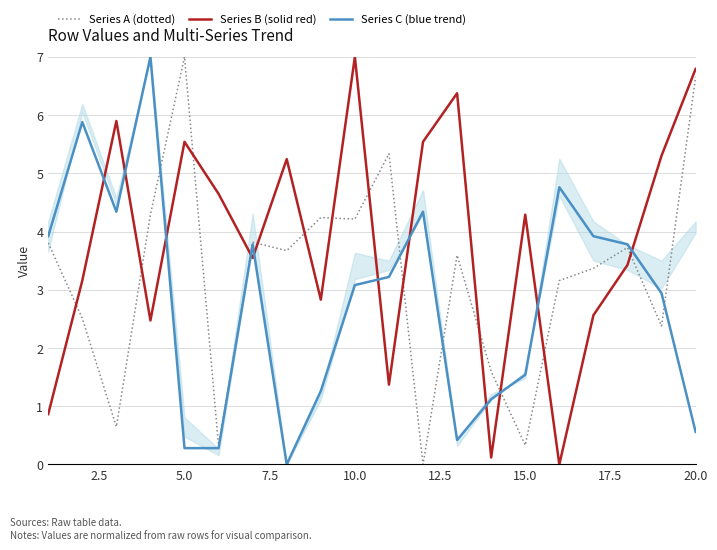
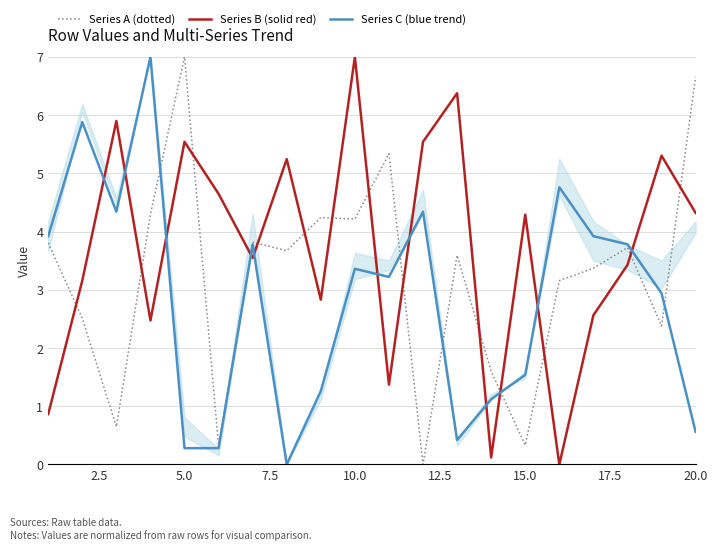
  {
    "Series A (dotted)": {
      "5.0": 7.0,
      "10.0": 4.2,
      "15.0": 0.3,
      "20.0": 6.7
    },
    "Series B (solid red)": {
      "5.0": 5.5,
      "10.0": 7.0,
      "15.0": 4.3,
-     "20.0": 6.8
+     "20.0": 4.3
    },
    "Series C (blue trend)": {
      "5.0": 0.3,
-     "10.0": 3.1,
+     "10.0": 3.4,
      "15.0": 1.5,
      "20.0": 0.6
    }
  }
